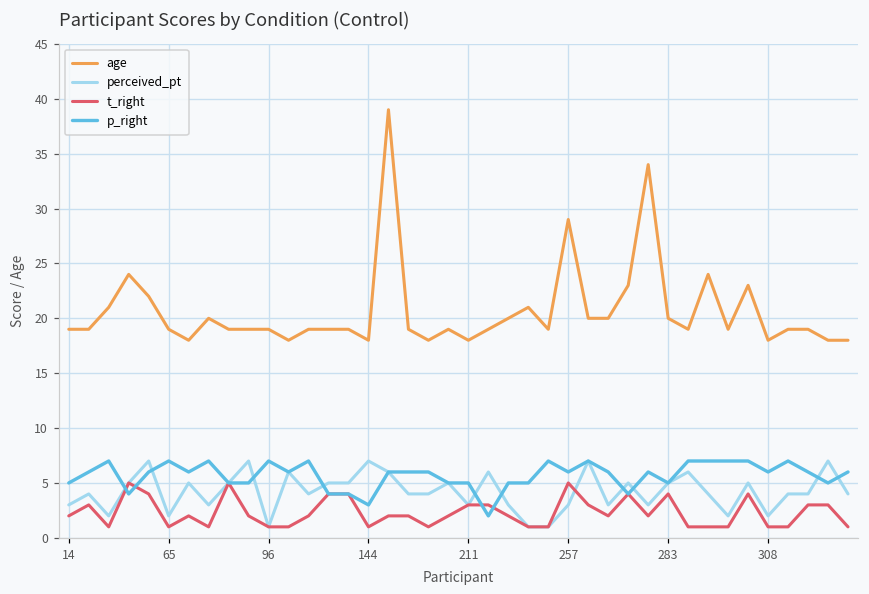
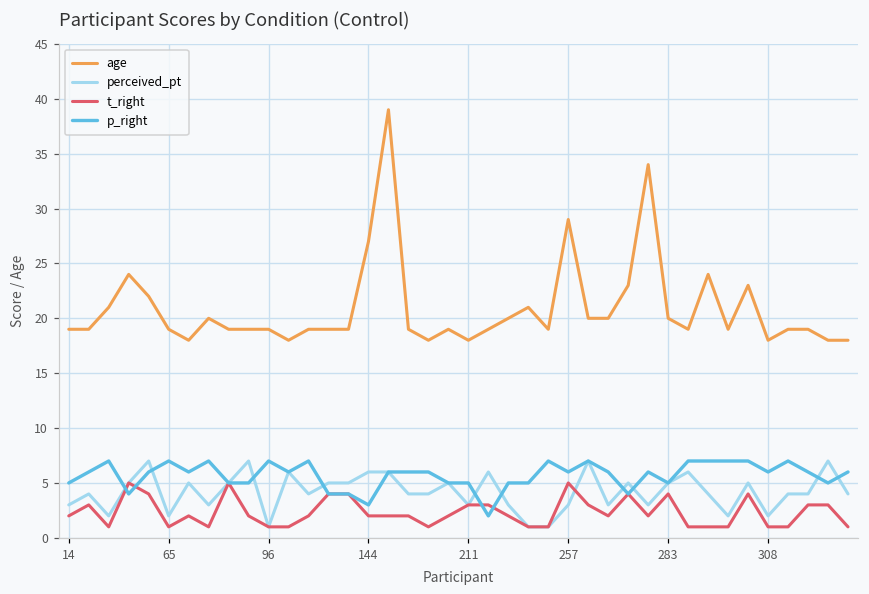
  {
    "age": {
      "65": 19,
      "96": 19,
-     "144": 18,
+     "144": 27,
      "211": 18,
      "257": 29,
      "283": 20,
      "308": 18
    },
    "perceived_pt": {
      "65": 2,
-     "144": 7,
+     "144": 6,
      "257": 3,
      "308": 2
    },
    "t_right": {
      "65": 1,
-     "144": 1,
+     "144": 2,
      "257": 5,
      "283": 4,
      "308": 1
    },
    "p_right": {
      "65": 7,
      "96": 7,
      "144": 3,
      "211": 5,
      "257": 6,
      "308": 6
    }
  }
